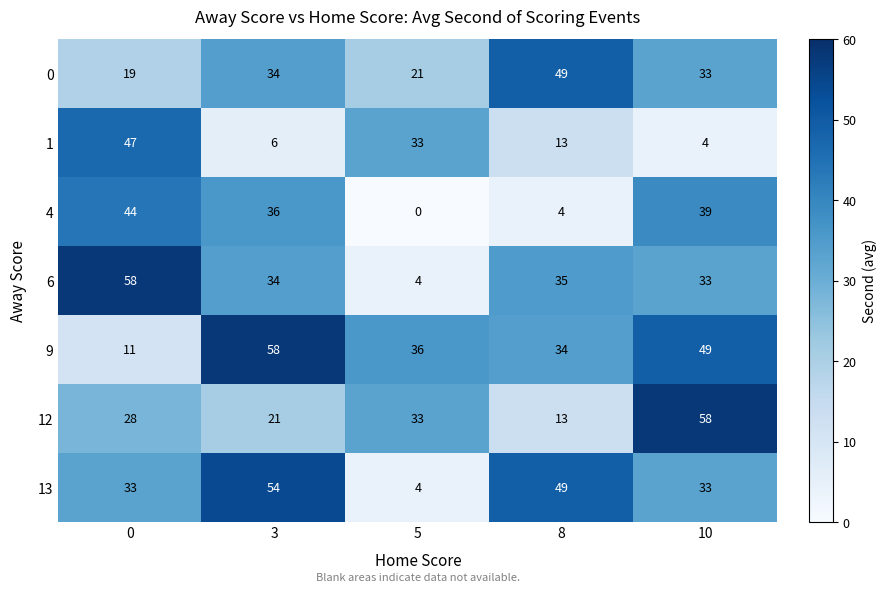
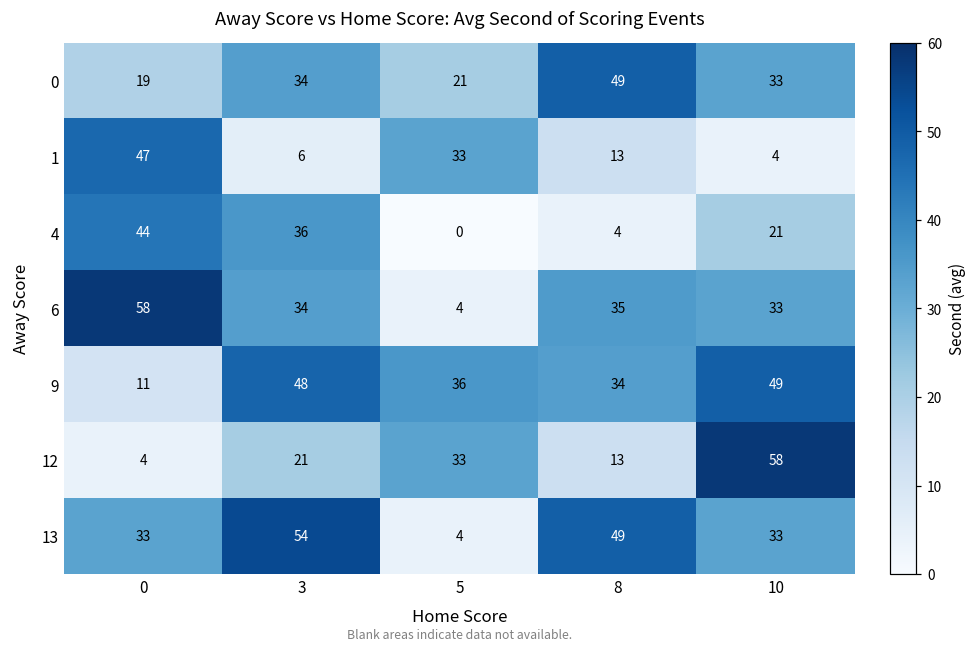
  {
    "0": {
      "0": 19,
      "3": 34,
      "5": 21,
      "8": 49,
      "10": 33
    },
    "1": {
      "0": 47,
      "3": 6,
      "5": 33,
      "8": 13,
      "10": 4
    },
    "4": {
      "0": 44,
      "3": 36,
      "5": 0,
      "8": 4,
-     "10": 39
+     "10": 21
    },
    "6": {
      "0": 58,
      "3": 34,
      "5": 4,
      "8": 35,
      "10": 33
    },
    "9": {
      "0": 11,
-     "3": 58,
+     "3": 48,
      "5": 36,
      "8": 34,
      "10": 49
    },
    "12": {
-     "0": 28,
+     "0": 4,
      "3": 21,
      "5": 33,
      "8": 13,
      "10": 58
    },
    "13": {
      "0": 33,
      "3": 54,
      "5": 4,
      "8": 49,
      "10": 33
    }
  }
